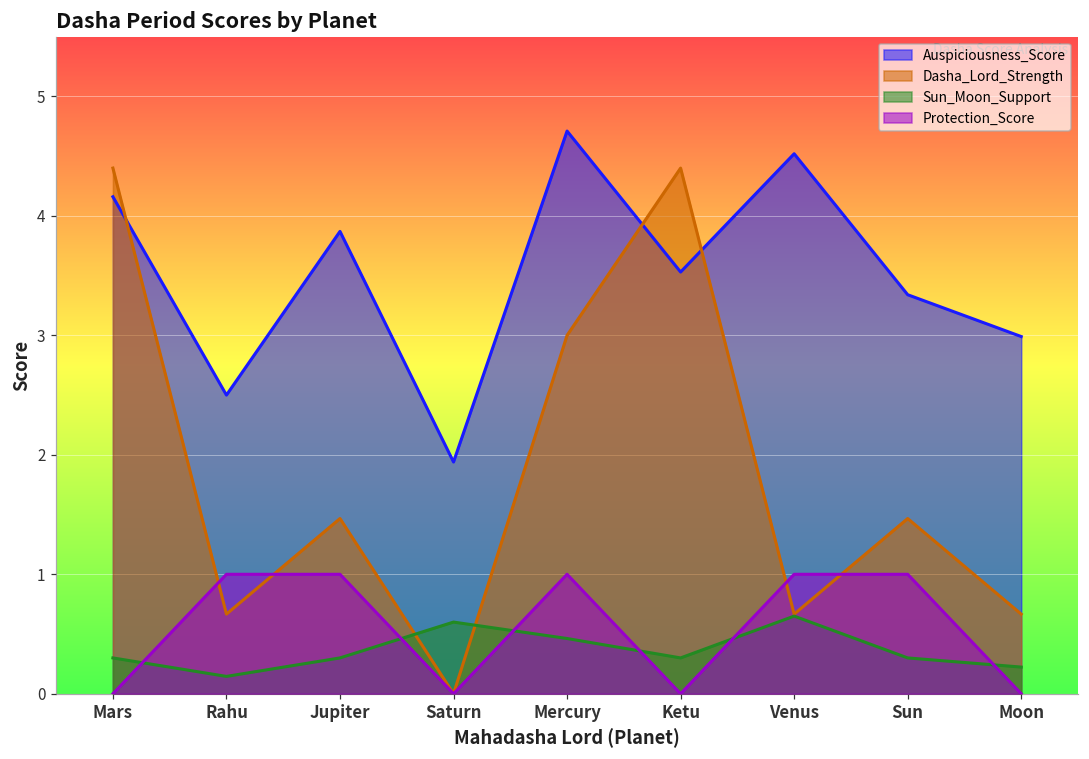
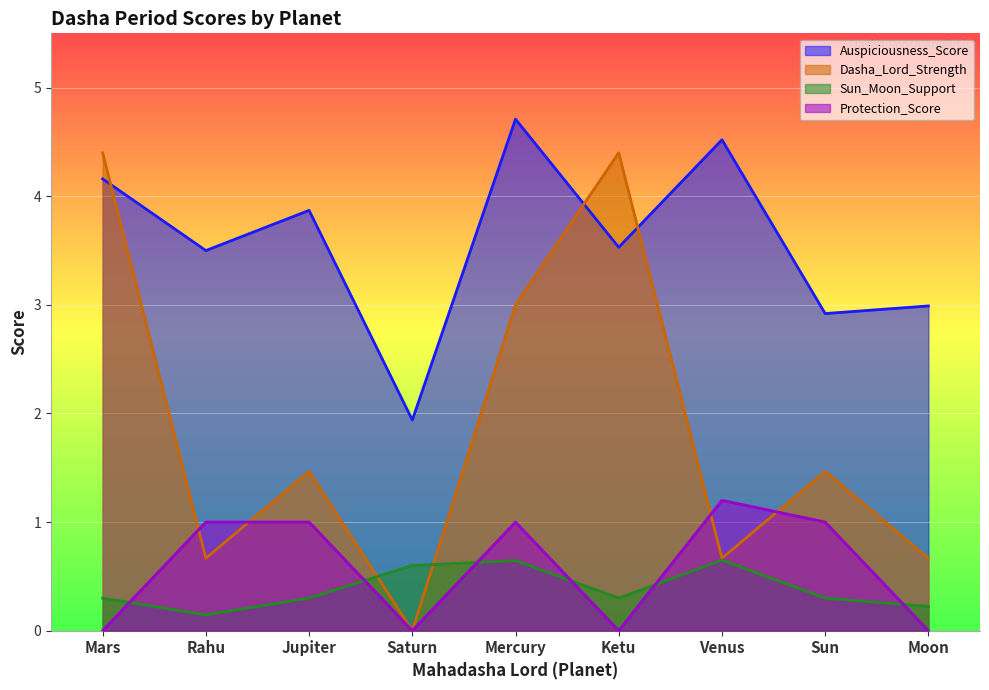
  {
    "Auspiciousness_Score": {
      "Mars": 4.16,
-     "Rahu": 2.5,
+     "Rahu": 3.5,
      "Jupiter": 3.87,
      "Saturn": 1.94,
      "Mercury": 4.71,
      "Ketu": 3.53,
      "Venus": 4.52,
-     "Sun": 3.34,
+     "Sun": 2.92,
      "Moon": 2.99
    },
    "Dasha_Lord_Strength": {
      "Mars": 4.40,
      "Rahu": 0.67,
      "Jupiter": 1.47,
      "Mercury": 3.00,
      "Ketu": 4.40,
      "Sun": 1.47,
      "Moon": 0.67
    },
    "Sun_Moon_Support": {
      "Mars": 0.30,
      "Rahu": 0.15,
      "Jupiter": 0.30,
      "Saturn": 0.60,
-     "Mercury": 0.46,
+     "Mercury": 0.65,
      "Ketu": 0.30,
      "Sun": 0.30,
      "Moon": 0.22
    },
    "Protection_Score": {
      "Mars": 0.0,
      "Rahu": 1.0,
      "Jupiter": 1.0,
      "Mercury": 1.0,
      "Ketu": 0.0,
-     "Venus": 1.0,
+     "Venus": 1.2,
      "Sun": 1.0,
      "Moon": 0.0
    }
  }
